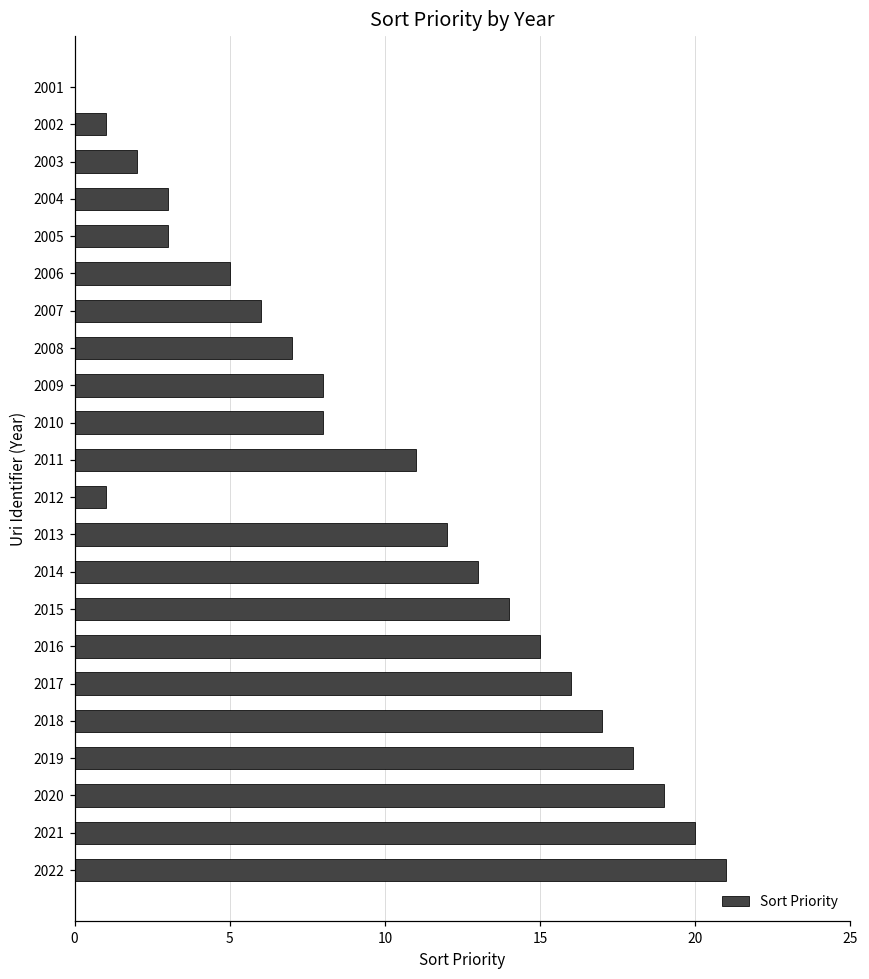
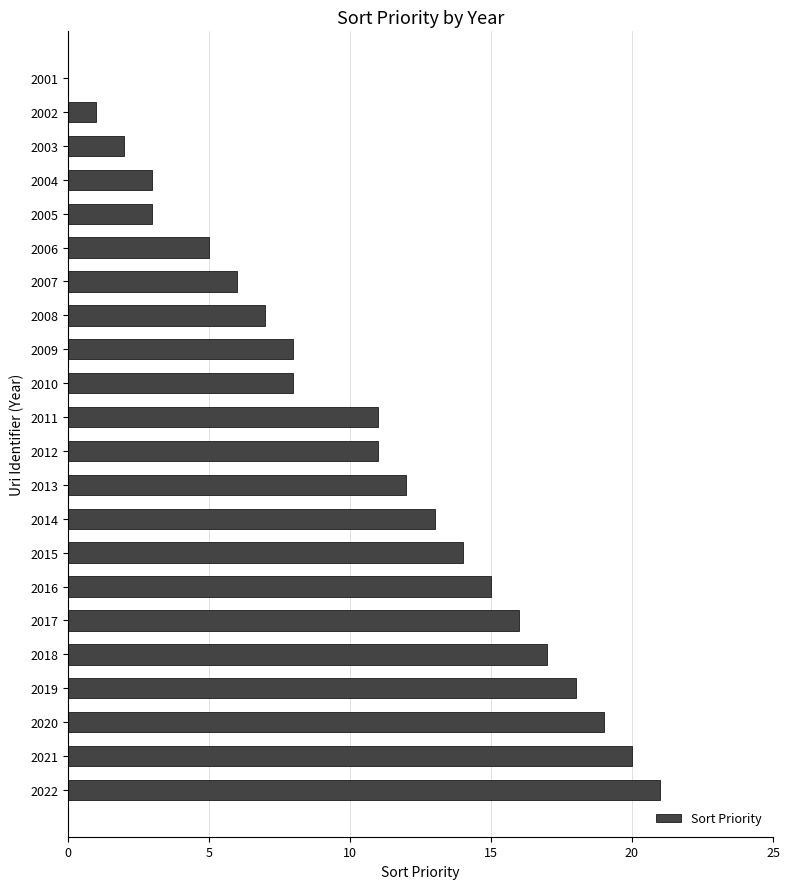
  {
    "2001": 0,
    "2002": 1,
    "2003": 2,
    "2004": 3,
    "2005": 3,
    "2006": 5,
    "2007": 6,
    "2008": 7,
    "2009": 8,
    "2010": 8,
    "2011": 11,
-   "2012": 1,
+   "2012": 11,
    "2013": 12,
    "2014": 13,
    "2015": 14,
    "2016": 15,
    "2017": 16,
    "2018": 17,
    "2019": 18,
    "2020": 19,
    "2021": 20,
    "2022": 21
  }
